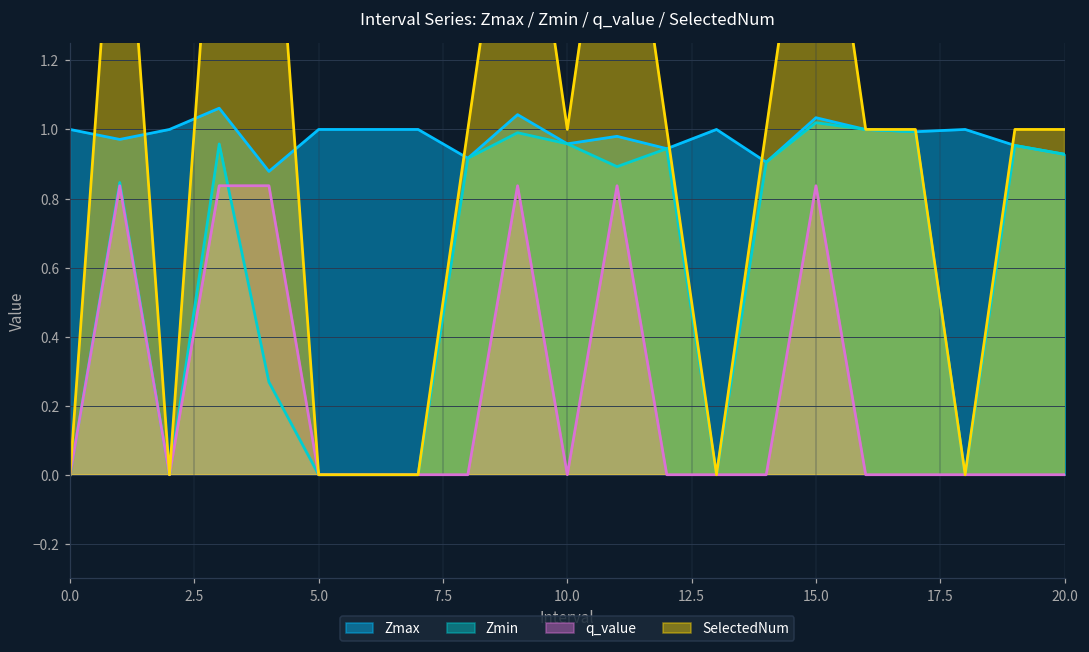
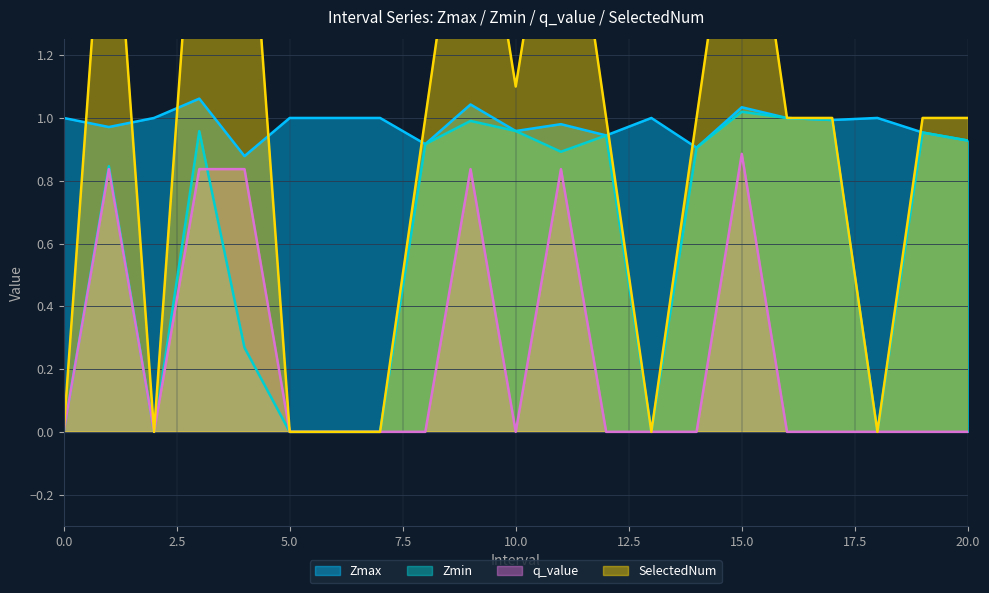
  {
    "q_value": {
      "10.0": 0.00,
-     "15.0": 0.84,
+     "15.0": 0.89,
      "20.0": 0.00
    },
    "SelectedNum": {
-     "10.0": 1.0,
+     "10.0": 1.1,
      "20.0": 1.0
    }
  }
